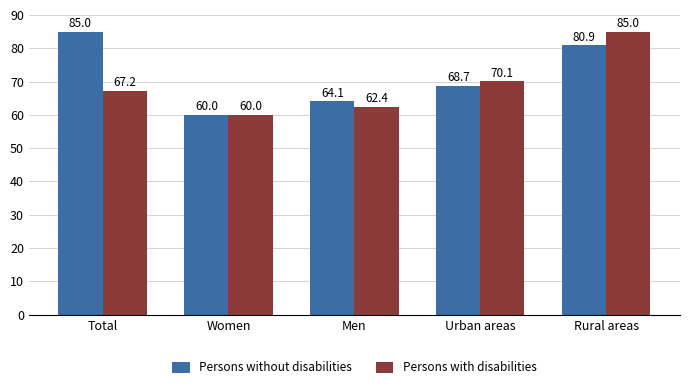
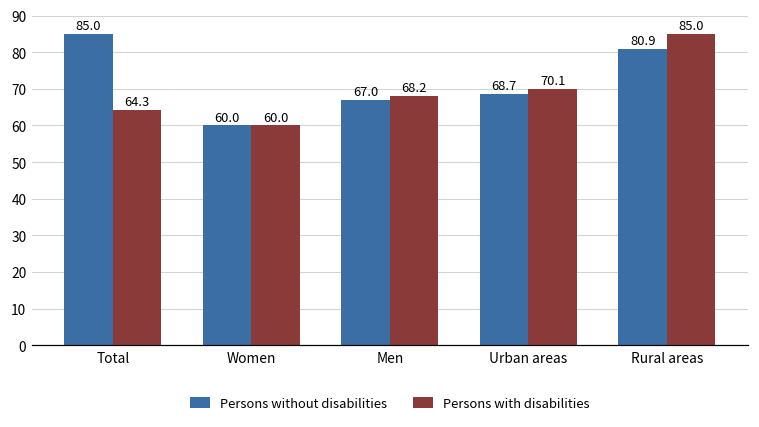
  {
    "Persons without disabilities": {
      "Total": 85.0,
      "Women": 60.0,
-     "Men": 64.1,
+     "Men": 67.0,
      "Urban areas": 68.7,
      "Rural areas": 80.9
    },
    "Persons with disabilities": {
-     "Total": 67.2,
+     "Total": 64.3,
      "Women": 60.0,
-     "Men": 62.4,
+     "Men": 68.2,
      "Urban areas": 70.1,
      "Rural areas": 85.0
    }
  }
